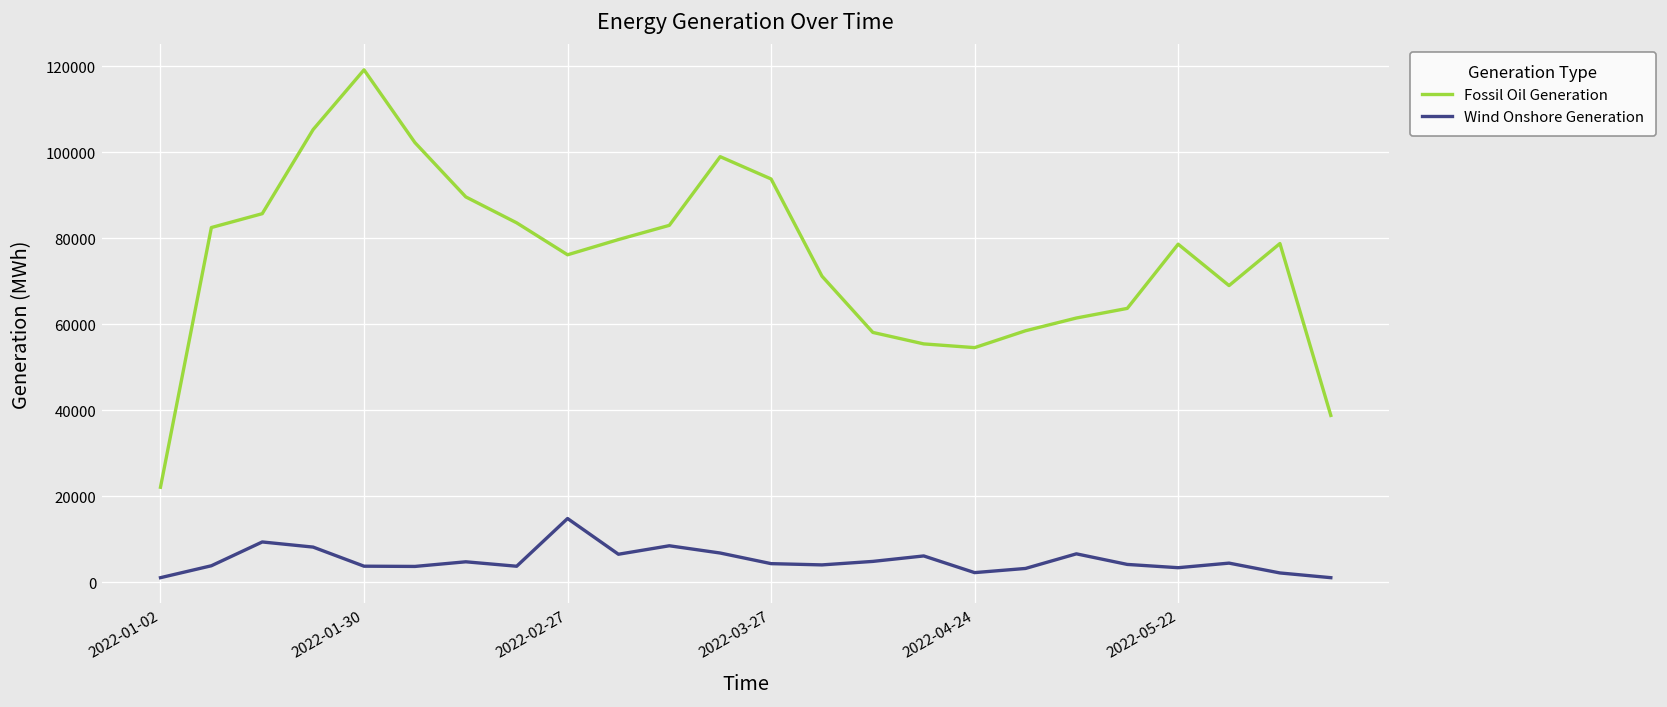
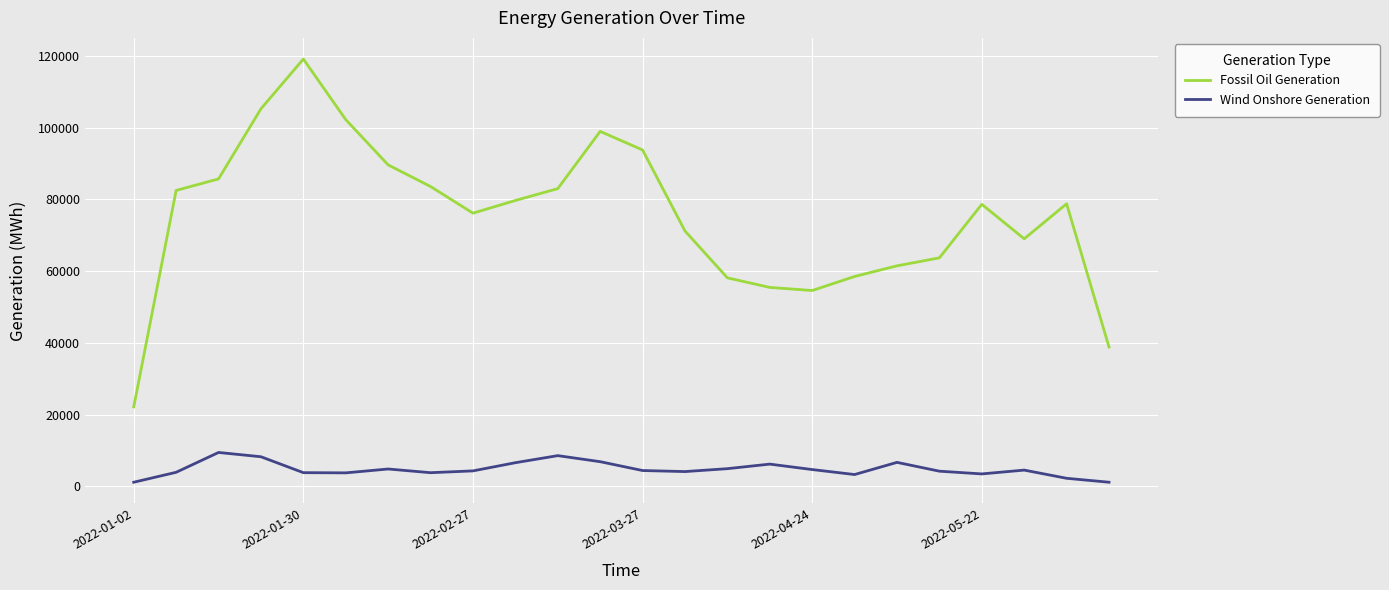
  {
    "Fossil Oil Generation": {
      "2022-01-02": 22000,
      "2022-01-30": 119000,
      "2022-02-27": 76000,
      "2022-03-27": 94000,
      "2022-04-24": 55000,
      "2022-05-22": 79000
    },
    "Wind Onshore Generation": {
      "2022-01-02": 1000,
      "2022-01-30": 4000,
-     "2022-02-27": 15000,
+     "2022-02-27": 4000,
      "2022-03-27": 4000,
-     "2022-04-24": 2000,
+     "2022-04-24": 5000,
      "2022-05-22": 3000
    }
  }
